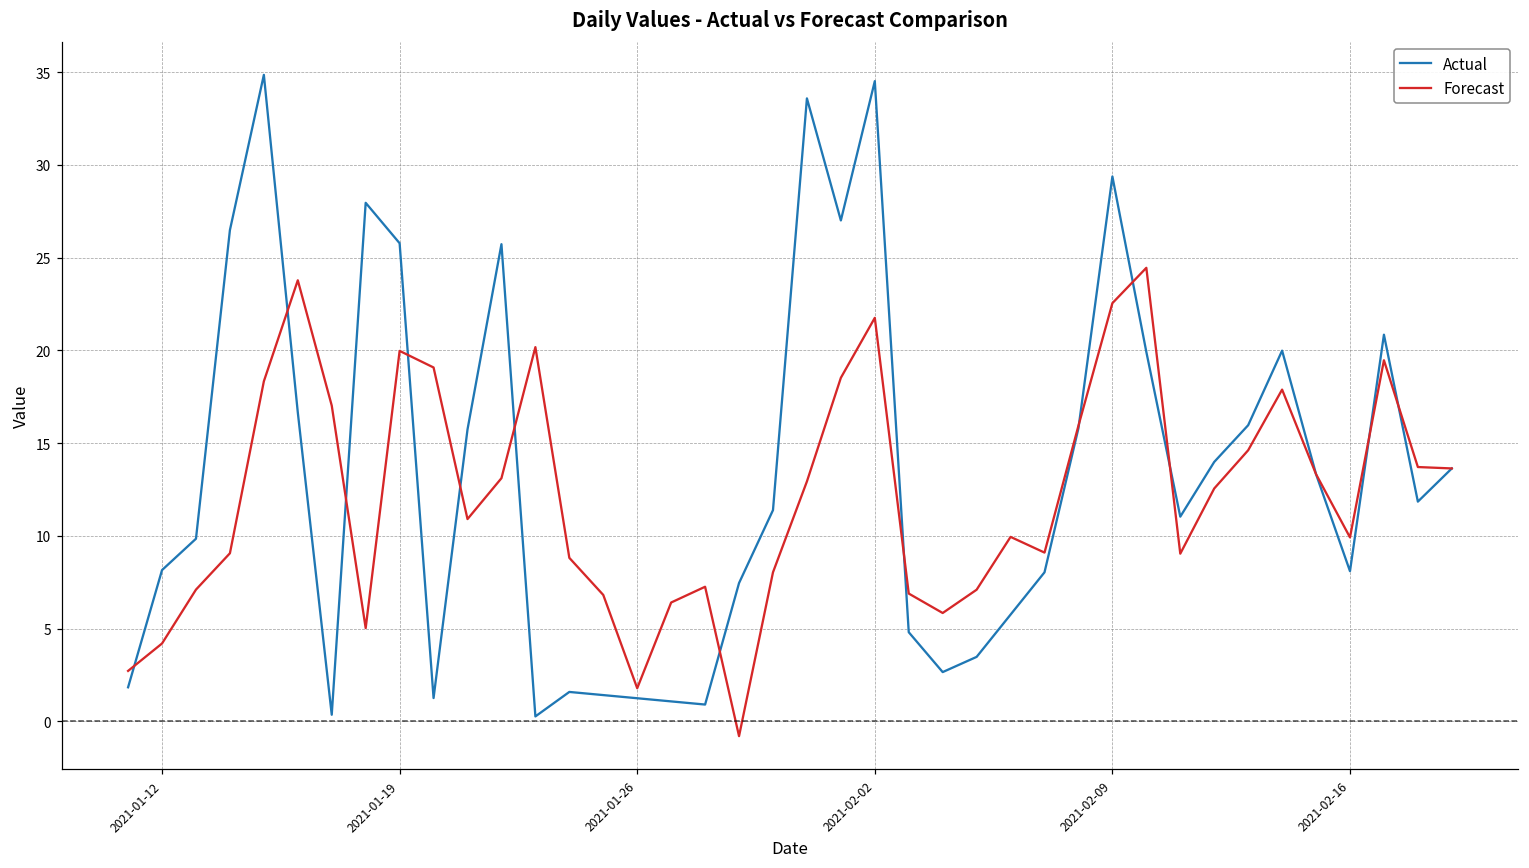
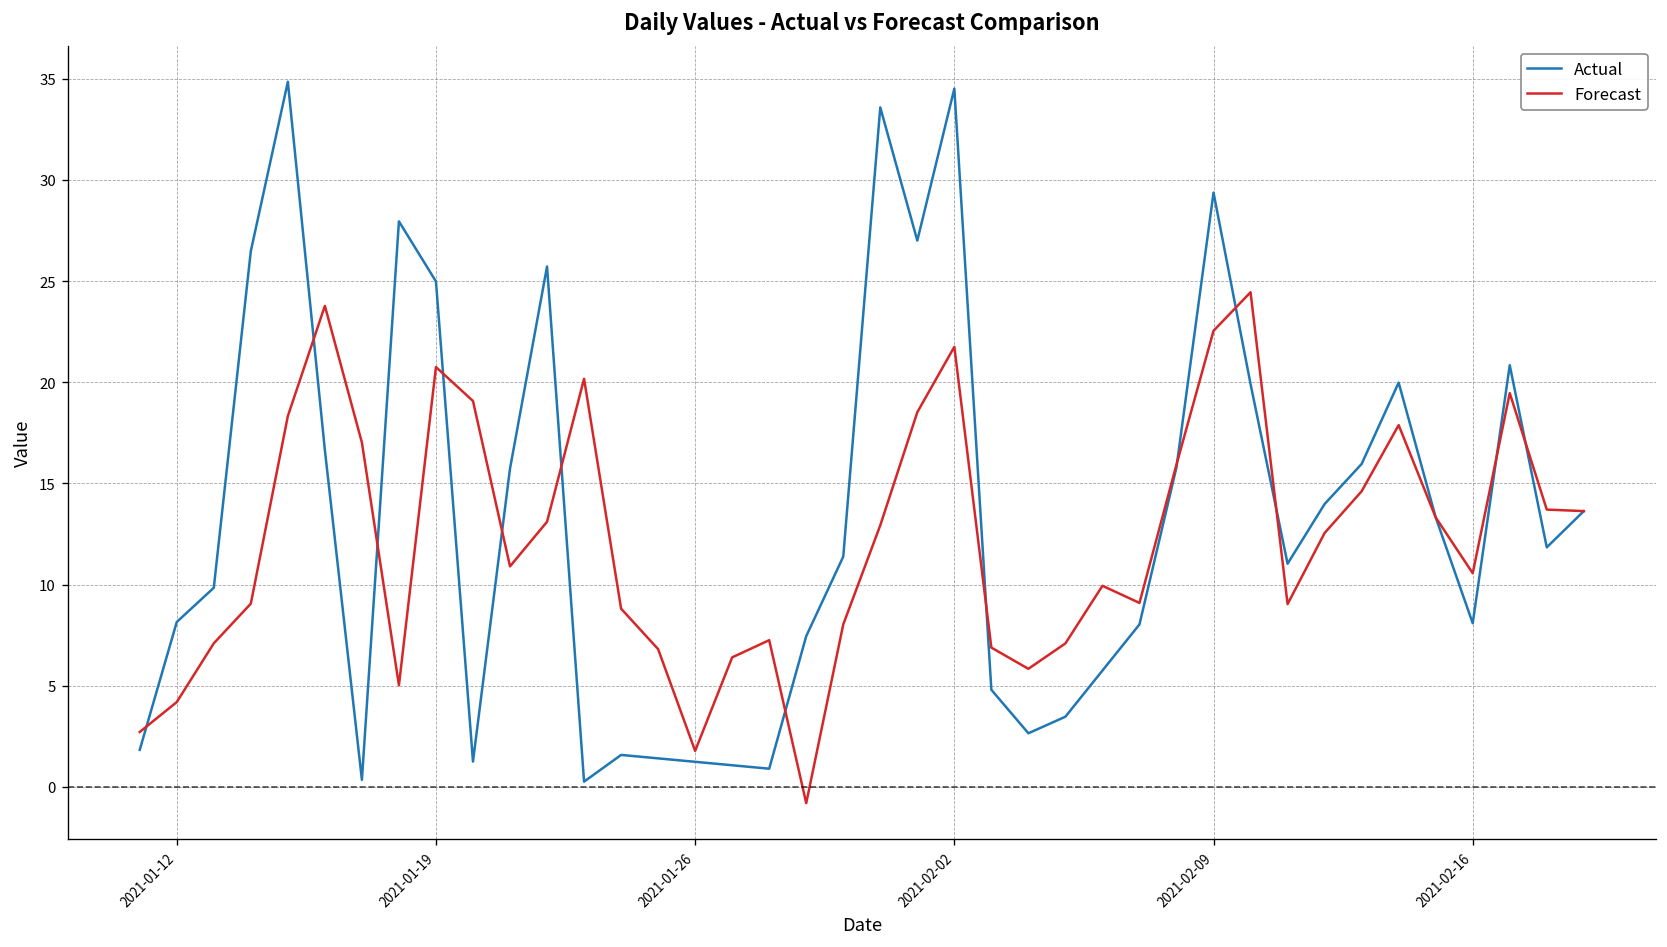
  {
    "Actual": {
      "2021-01-12": 8.2,
-     "2021-01-19": 25.8,
+     "2021-01-19": 25.0,
      "2021-01-26": 1.2,
      "2021-02-02": 34.5,
      "2021-02-09": 29.4,
      "2021-02-16": 8.1
    },
    "Forecast": {
      "2021-01-12": 4.2,
-     "2021-01-19": 20.0,
+     "2021-01-19": 20.7,
      "2021-01-26": 1.8,
      "2021-02-02": 21.7,
      "2021-02-09": 22.5,
-     "2021-02-16": 9.9
+     "2021-02-16": 10.6
    }
  }
